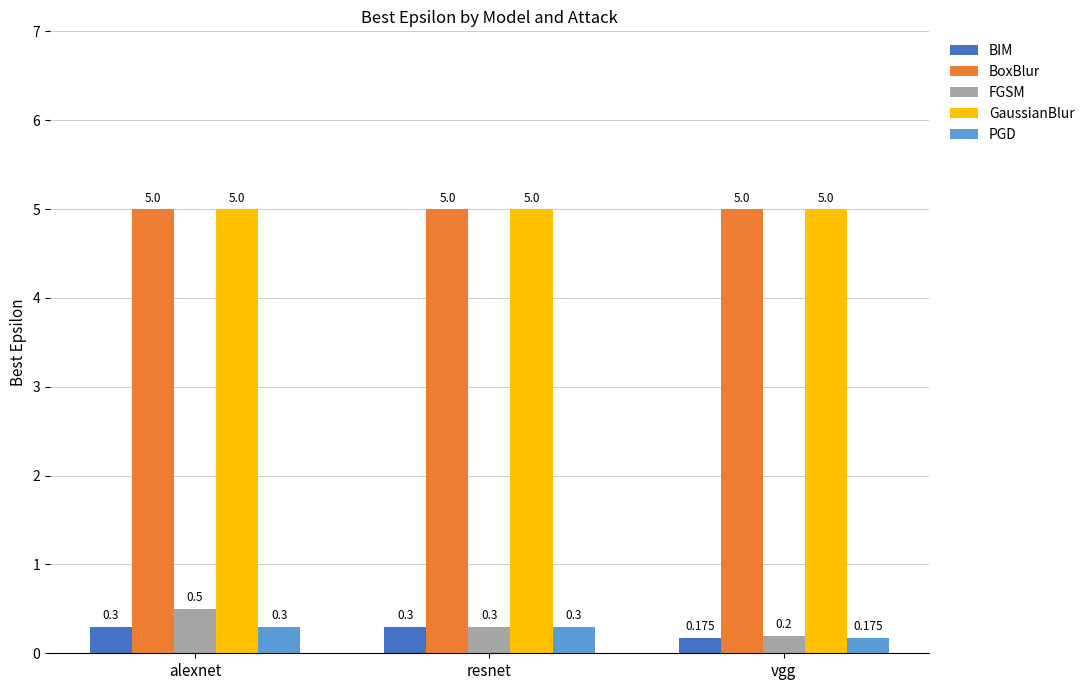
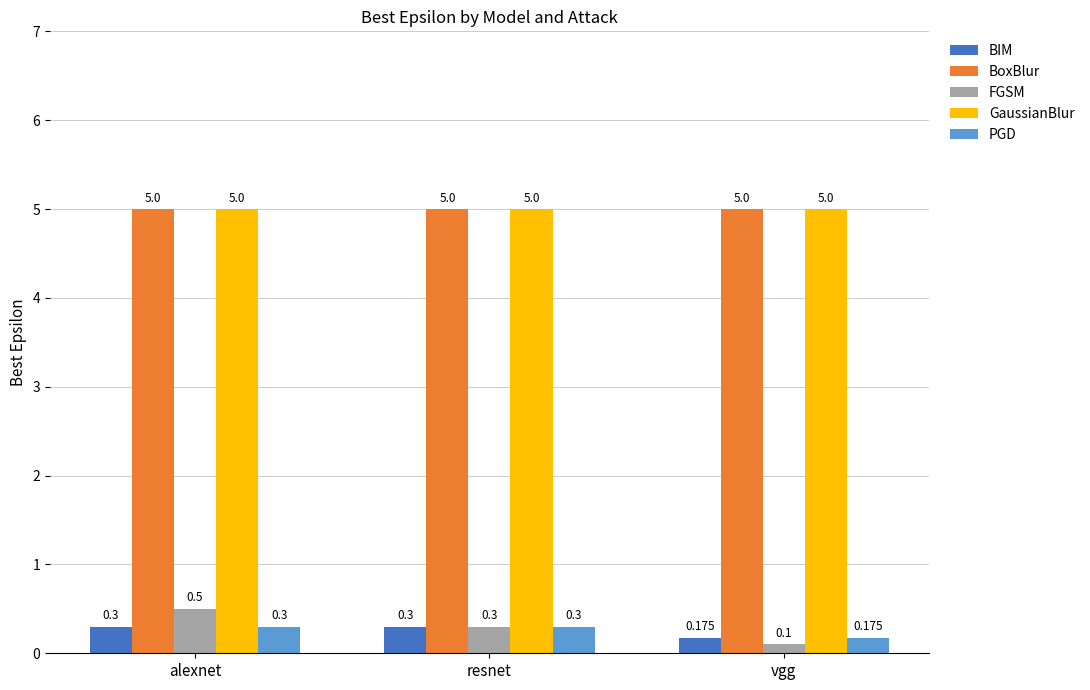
  {
    "BoxBlur": {
      "alexnet": 5.0,
      "resnet": 5.0,
      "vgg": 5.0
    },
    "FGSM": {
      "alexnet": 0.5,
      "resnet": 0.3,
-     "vgg": 0.2
+     "vgg": 0.1
    },
    "GaussianBlur": {
      "alexnet": 5.0,
      "resnet": 5.0,
      "vgg": 5.0
    }
  }
